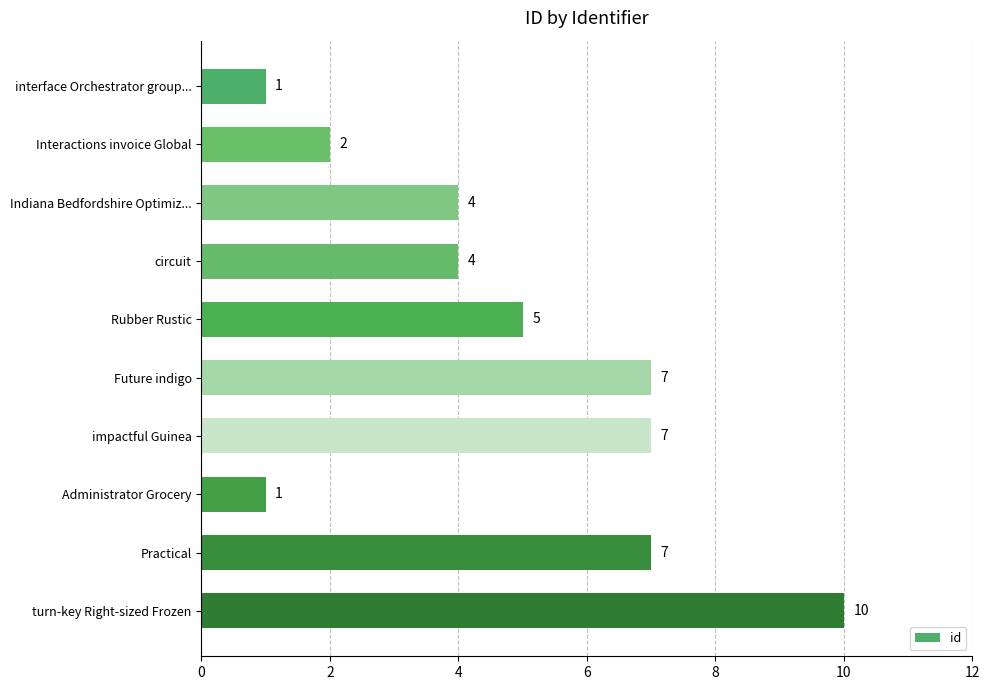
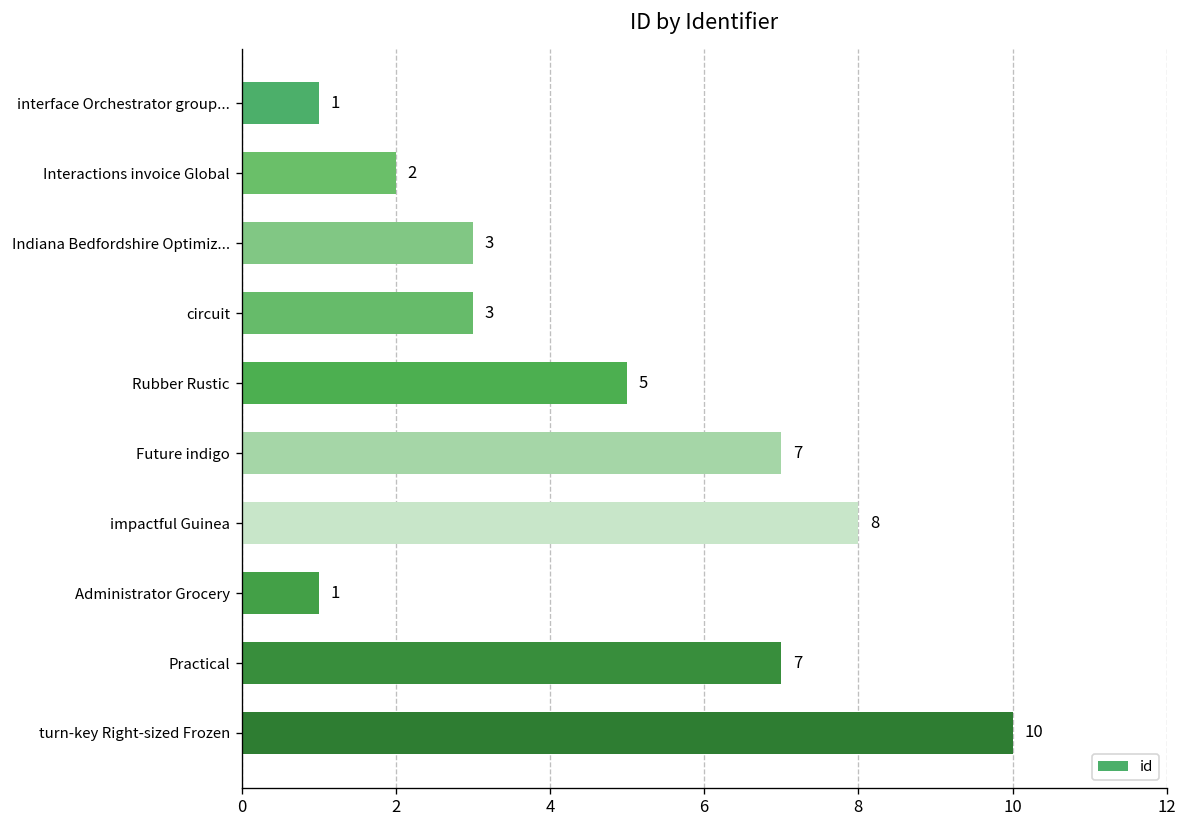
  {
    "interface Orchestrator group...": 1,
    "Interactions invoice Global": 2,
-   "Indiana Bedfordshire Optimiz...": 4,
-   "circuit": 4,
+   "Indiana Bedfordshire Optimiz...": 3,
+   "circuit": 3,
    "Rubber Rustic": 5,
    "Future indigo": 7,
-   "impactful Guinea": 7,
+   "impactful Guinea": 8,
    "Administrator Grocery": 1,
    "Practical": 7,
    "turn-key Right-sized Frozen": 10
  }
